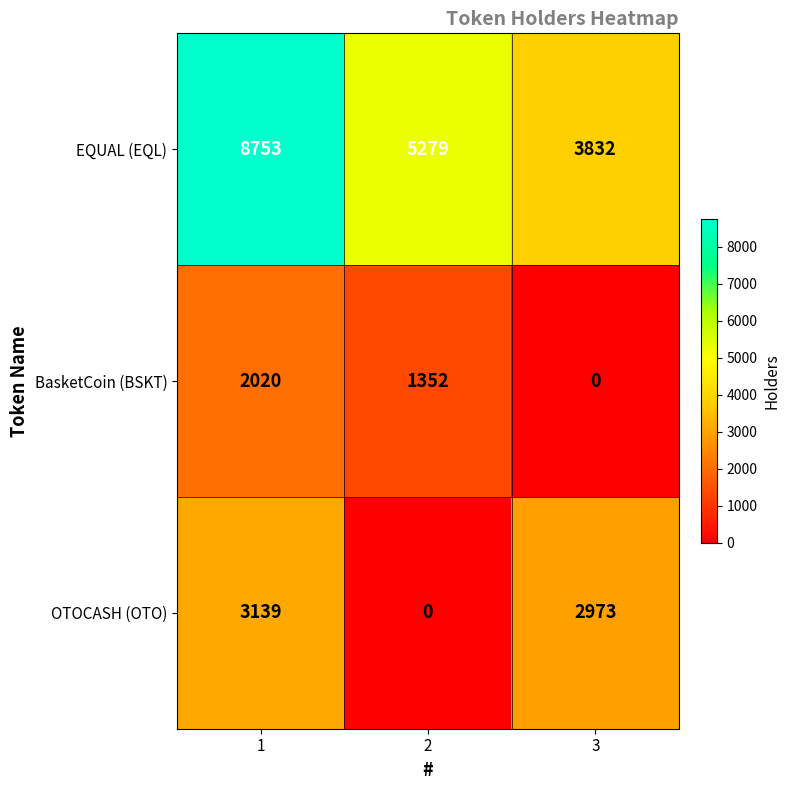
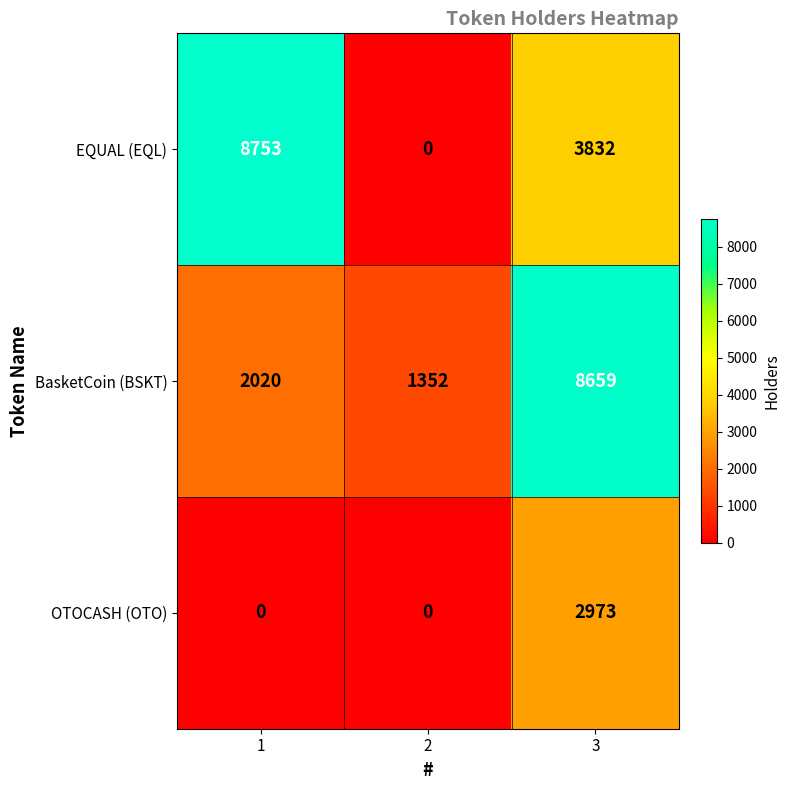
  {
    "EQUAL (EQL)": {
      "1": 8753,
-     "2": 5279,
+     "2": 0,
      "3": 3832
    },
    "BasketCoin (BSKT)": {
      "1": 2020,
      "2": 1352,
-     "3": 0
+     "3": 8659
    },
    "OTOCASH (OTO)": {
-     "1": 3139,
+     "1": 0,
      "2": 0,
      "3": 2973
    }
  }
